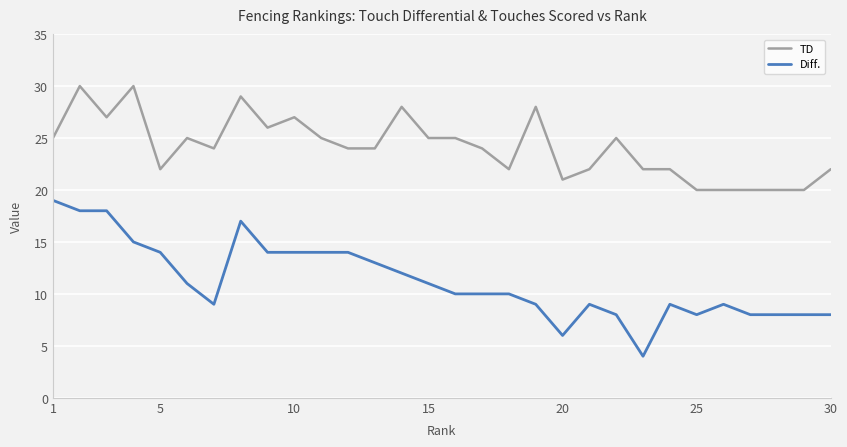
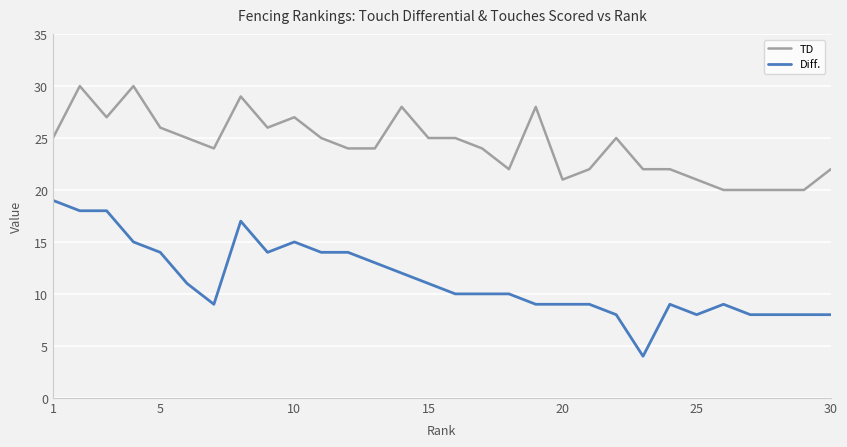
  {
    "TD": {
      "1": 25,
-     "5": 22,
+     "5": 26,
      "10": 27,
      "15": 25,
      "20": 21,
-     "25": 20,
+     "25": 21,
      "30": 22
    },
    "Diff.": {
      "1": 19,
      "5": 14,
-     "10": 14,
+     "10": 15,
      "15": 11,
-     "20": 6,
+     "20": 9,
      "25": 8,
      "30": 8
    }
  }
